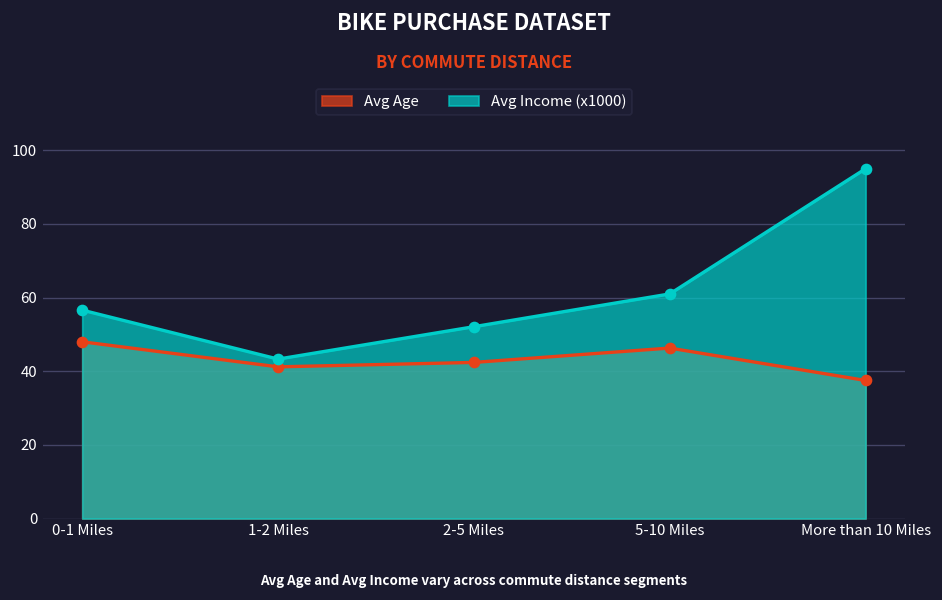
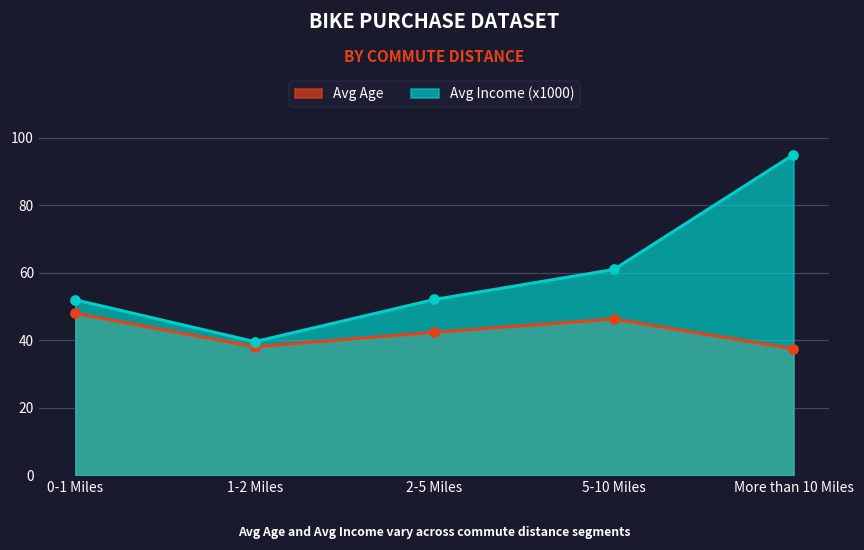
  {
    "Avg Age": {
      "0-1 Miles": 48,
-     "1-2 Miles": 41,
+     "1-2 Miles": 38,
      "2-5 Miles": 42,
      "5-10 Miles": 46,
      "More than 10 Miles": 38
    },
    "Avg Income (x1000)": {
-     "0-1 Miles": 57,
-     "1-2 Miles": 43,
+     "0-1 Miles": 52,
+     "1-2 Miles": 40,
      "2-5 Miles": 52,
      "5-10 Miles": 61,
      "More than 10 Miles": 95
    }
  }
